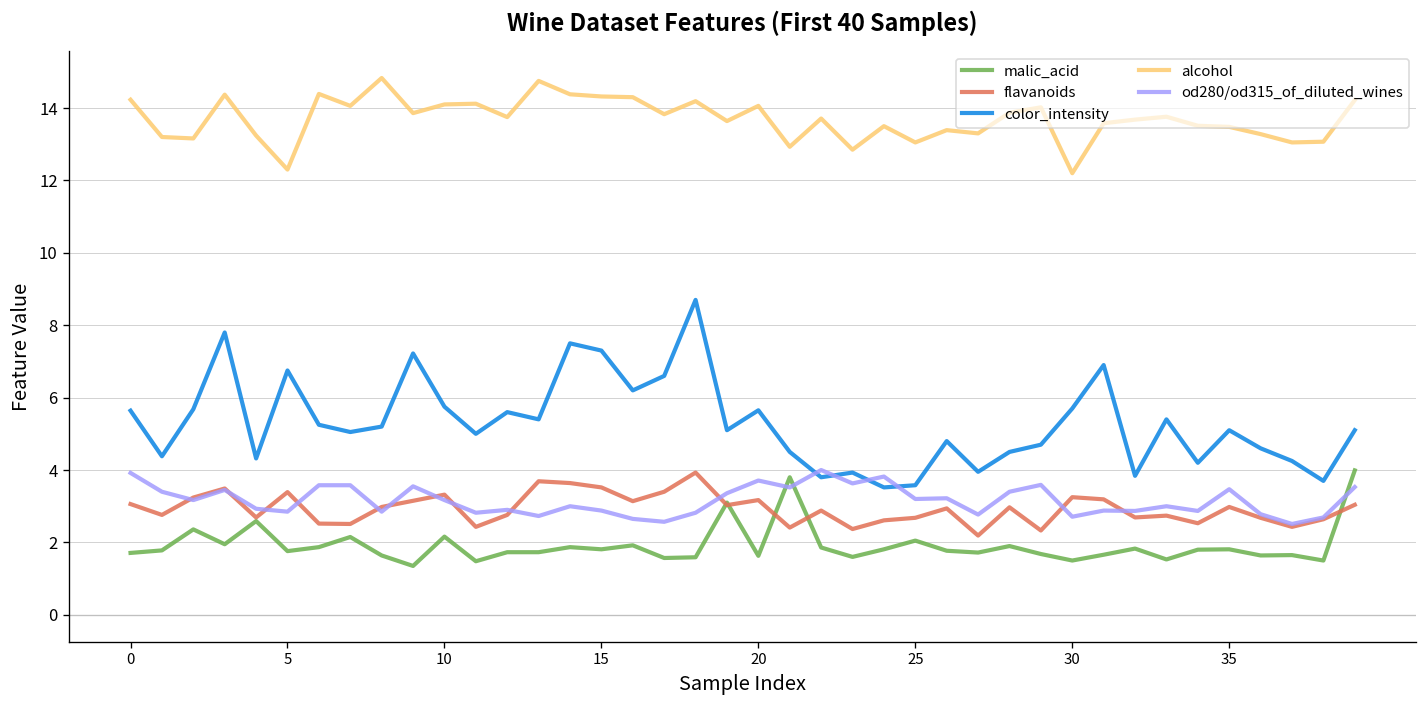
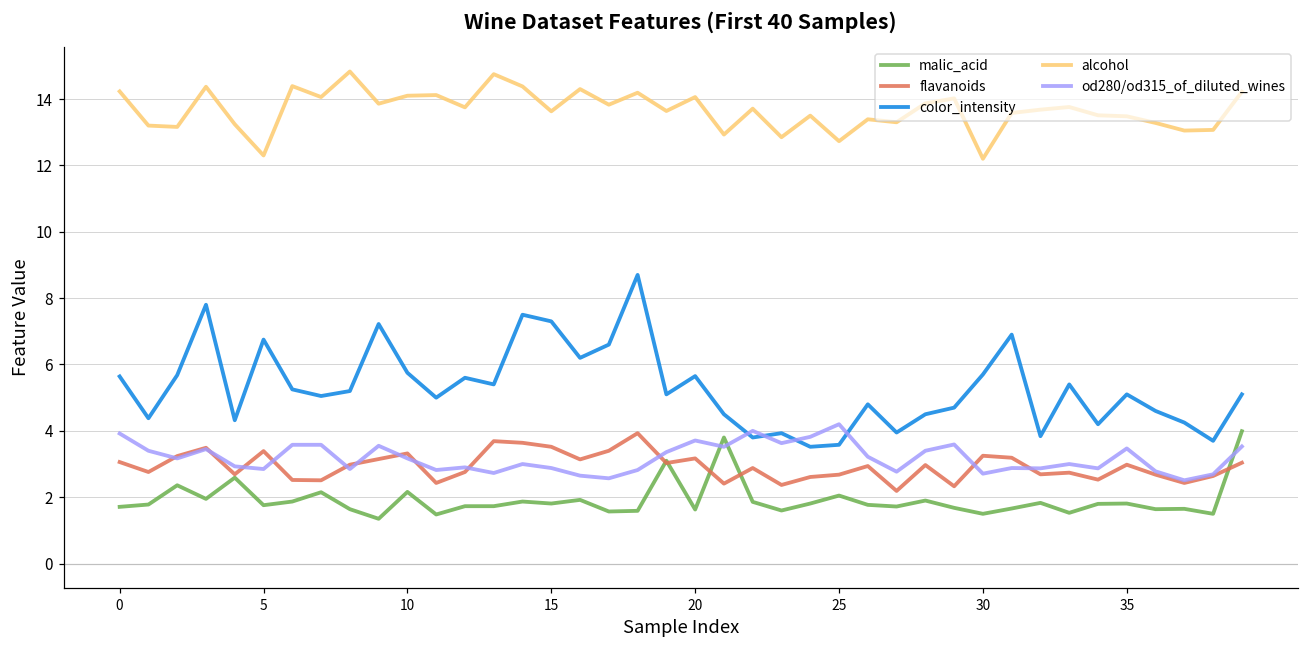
  {
    "malic_acid": {
      "0": 1.7,
      "5": 1.8,
      "10": 2.2,
      "15": 1.8,
      "20": 1.6,
      "25": 2.1,
      "30": 1.5,
      "35": 1.8
    },
    "flavanoids": {
      "0": 3.1,
      "5": 3.4,
      "10": 3.3,
      "15": 3.5,
      "20": 3.2,
      "25": 2.7,
      "30": 3.3,
      "35": 3.0
    },
    "color_intensity": {
      "0": 5.6,
      "5": 6.8,
      "10": 5.8,
      "15": 7.3,
      "20": 5.7,
      "25": 3.6,
      "30": 5.7,
      "35": 5.1
    },
    "alcohol": {
      "0": 14.2,
      "5": 12.3,
      "10": 14.1,
-     "15": 14.3,
+     "15": 13.6,
      "20": 14.1,
-     "25": 13.1,
+     "25": 12.7,
      "30": 12.2
    },
    "od280/od315_of_diluted_wines": {
      "0": 3.9,
      "5": 2.9,
      "10": 3.2,
      "15": 2.9,
      "20": 3.7,
-     "25": 3.2,
+     "25": 4.2,
      "30": 2.7,
      "35": 3.5
    }
  }
